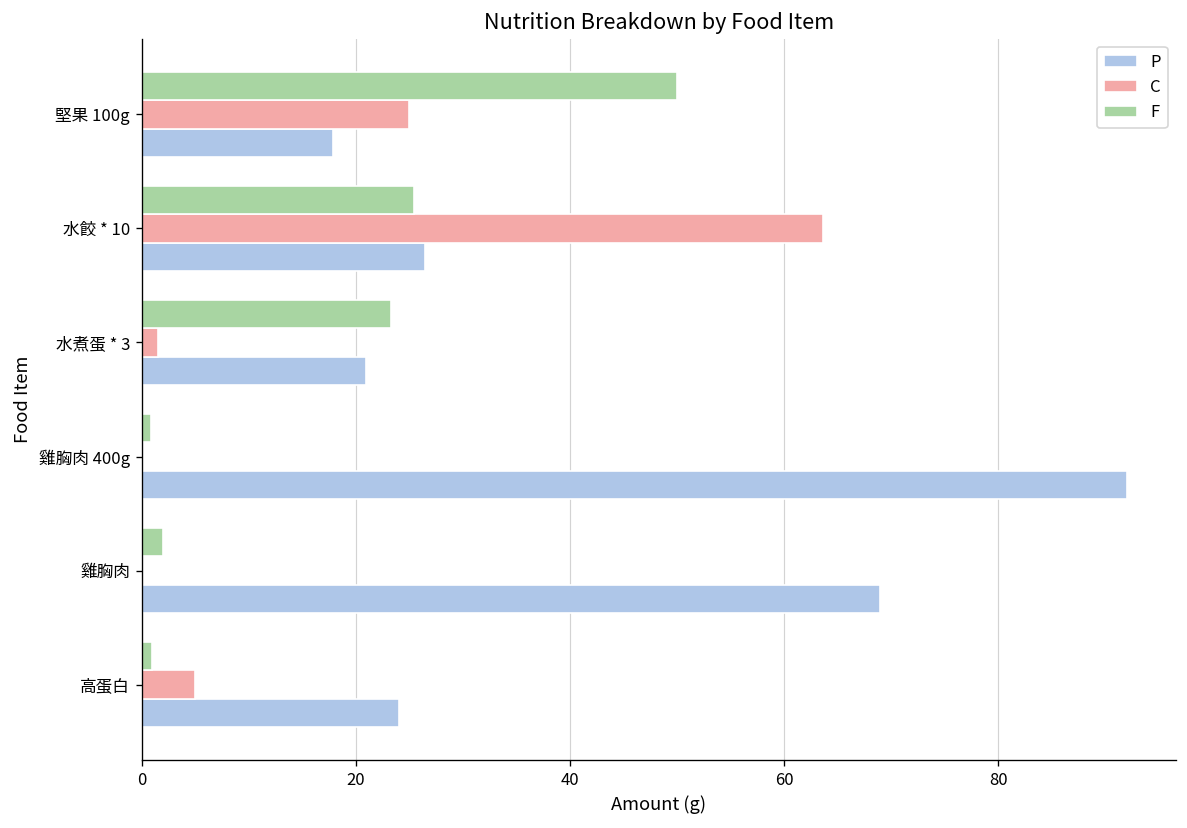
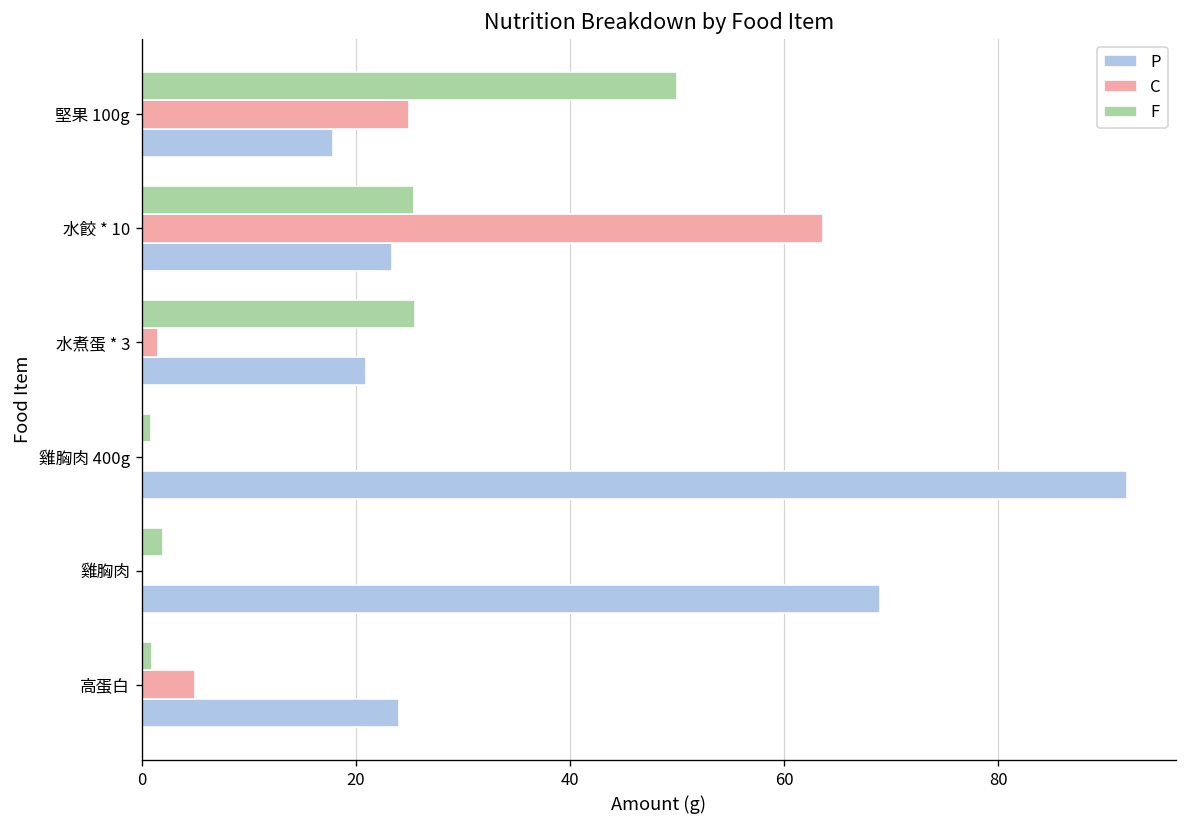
  {
    "P": {
      "堅果 100g": 18,
-     "水餃 * 10": 27,
+     "水餃 * 10": 23,
      "水煮蛋 * 3": 21,
      "雞胸肉 400g": 92,
      "雞胸肉": 69,
      "高蛋白": 24
    },
    "C": {
      "堅果 100g": 25,
      "水餃 * 10": 64,
      "水煮蛋 * 3": 2,
      "雞胸肉 400g": 0,
      "雞胸肉": 0,
      "高蛋白": 5
    },
    "F": {
      "堅果 100g": 50,
      "水餃 * 10": 25,
-     "水煮蛋 * 3": 23,
+     "水煮蛋 * 3": 26,
      "雞胸肉 400g": 1,
      "雞胸肉": 2,
      "高蛋白": 1
    }
  }
